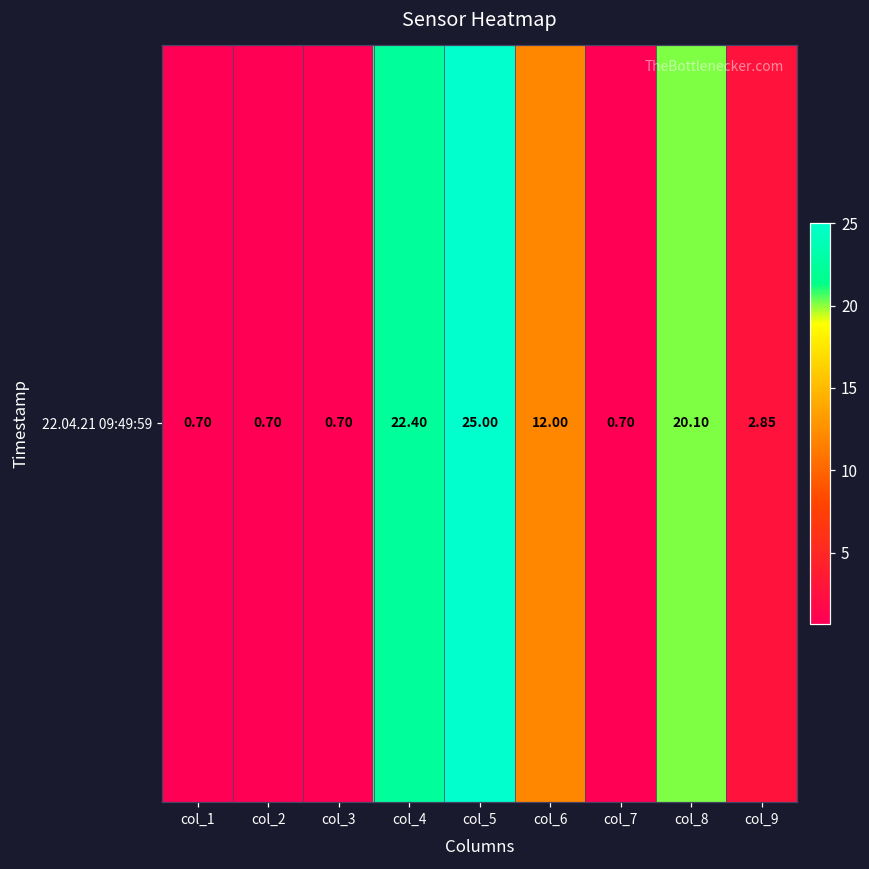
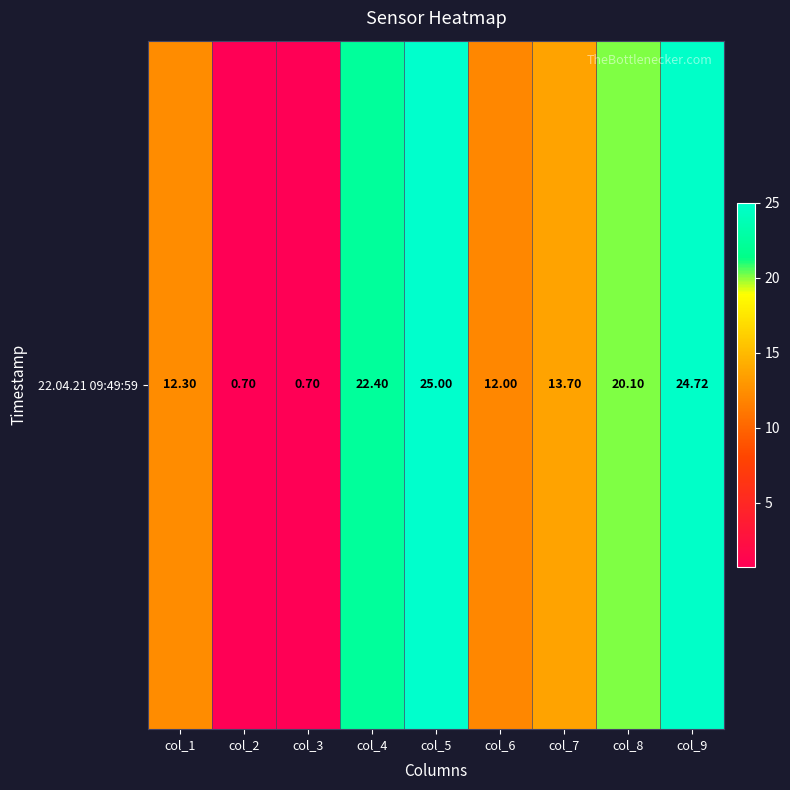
  {
    "22.04.21 09:49:59": {
-     "col_1": 0.70,
+     "col_1": 12.30,
      "col_2": 0.70,
      "col_3": 0.70,
      "col_4": 22.40,
      "col_5": 25.00,
      "col_6": 12.00,
-     "col_7": 0.70,
-     "col_9": 2.85
+     "col_7": 13.70,
+     "col_9": 24.72
    }
  }
